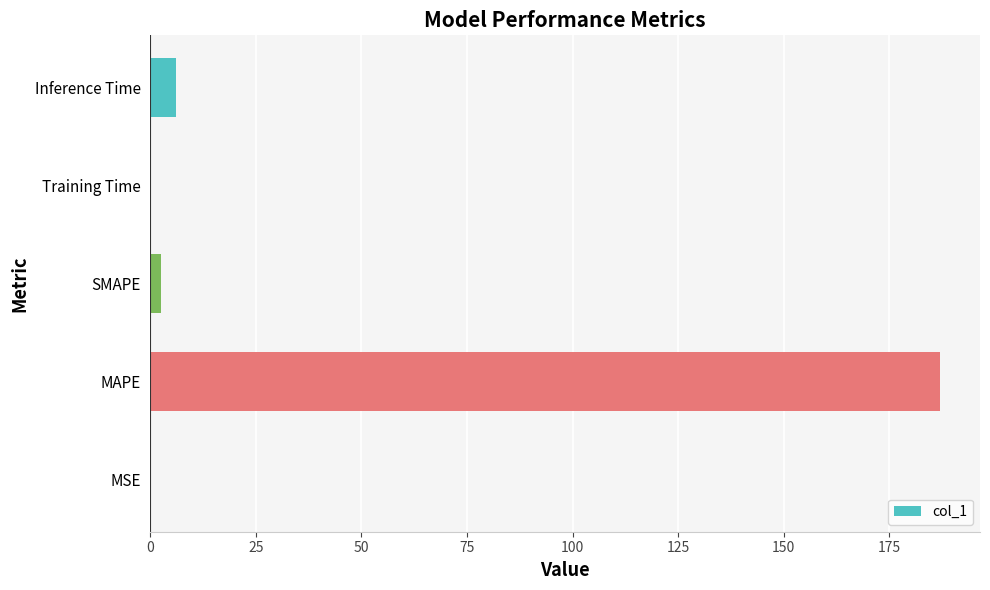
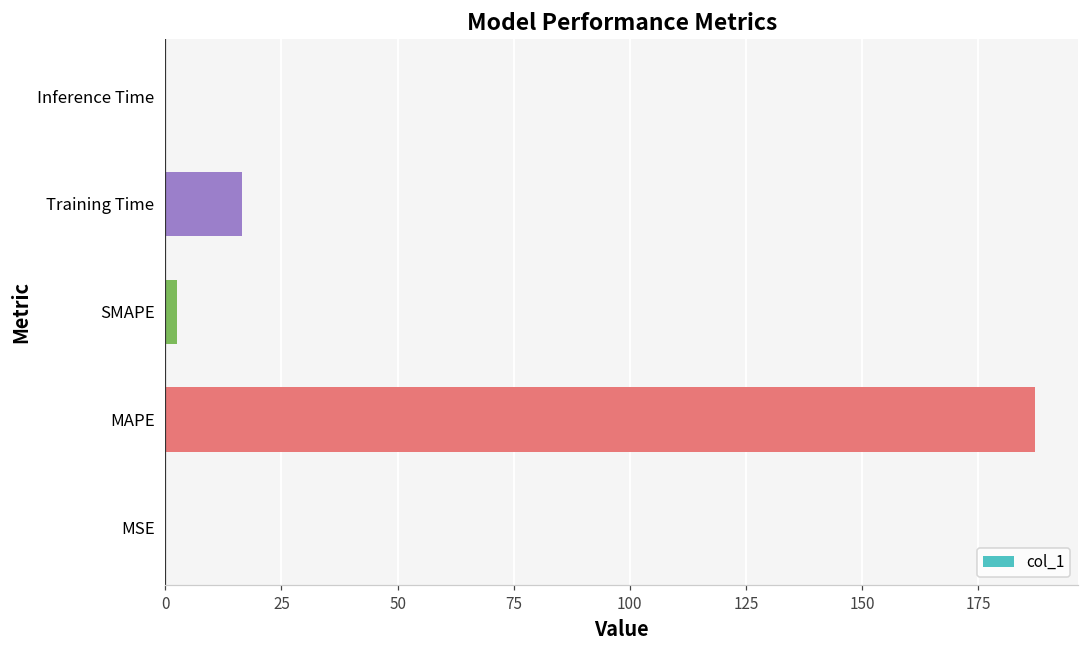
  {
-   "Inference Time": 6,
-   "Training Time": 0,
+   "Inference Time": 0,
+   "Training Time": 17,
    "SMAPE": 3,
    "MAPE": 187
  }
